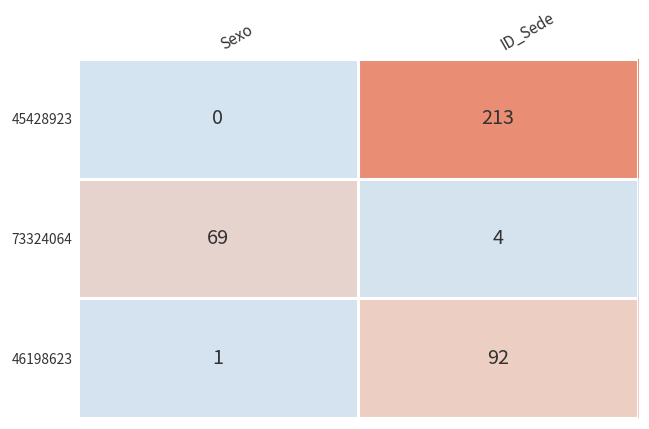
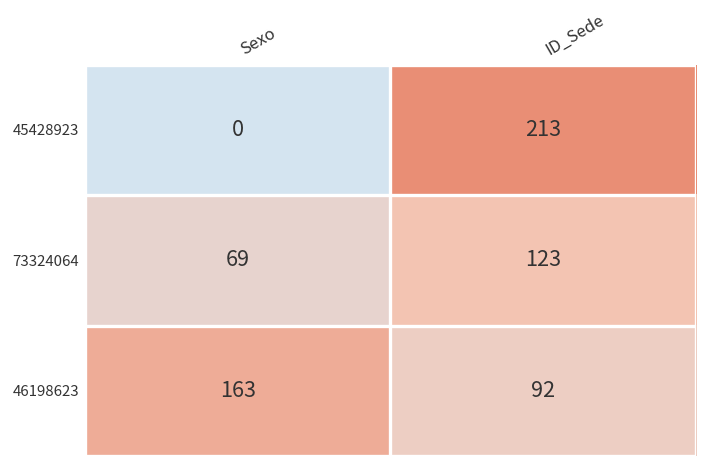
  {
    "45428923": {
      "Sexo": 0,
      "ID_Sede": 213
    },
    "73324064": {
      "Sexo": 69,
-     "ID_Sede": 4
+     "ID_Sede": 123
    },
    "46198623": {
-     "Sexo": 1,
+     "Sexo": 163,
      "ID_Sede": 92
    }
  }
